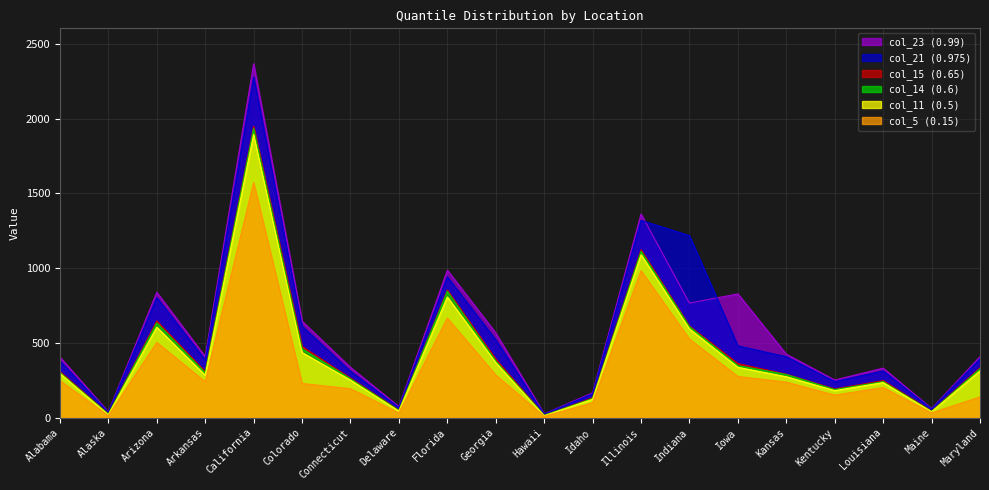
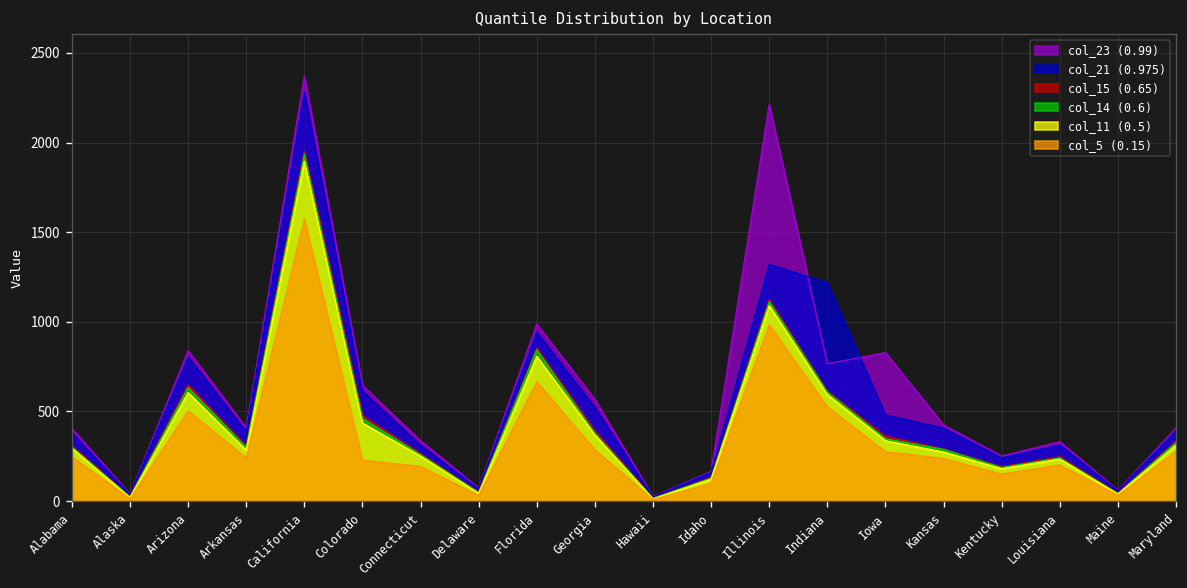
  {
    "col_23 (0.99)": {
      "Alabama": 410,
      "Arizona": 840,
      "Arkansas": 410,
      "California": 2370,
      "Colorado": 650,
      "Connecticut": 340,
      "Florida": 990,
      "Georgia": 570,
-     "Illinois": 1360,
+     "Illinois": 2210,
      "Indiana": 770,
      "Iowa": 830,
      "Louisiana": 330
    },
    "col_21 (0.975)": {
      "Alabama": 380,
      "Arizona": 800,
      "Arkansas": 390,
      "California": 2280,
      "Colorado": 610,
      "Connecticut": 310,
      "Florida": 940,
      "Georgia": 520,
      "Illinois": 1320,
      "Indiana": 1220,
      "Iowa": 480,
      "Louisiana": 310
    },
    "col_11 (0.5)": {
      "Arizona": 610,
      "California": 1900,
      "Colorado": 440,
      "Florida": 810,
      "Illinois": 1090
    },
    "col_5 (0.15)": {
      "Alabama": 250,
      "Arizona": 500,
      "Arkansas": 240,
      "California": 1570,
      "Colorado": 230,
      "Connecticut": 190,
      "Florida": 670,
      "Georgia": 290,
      "Idaho": 100,
      "Illinois": 980,
      "Indiana": 530,
      "Iowa": 280,
      "Kansas": 240,
      "Kentucky": 150,
      "Louisiana": 200,
-     "Maryland": 140
+     "Maryland": 280
    }
  }
